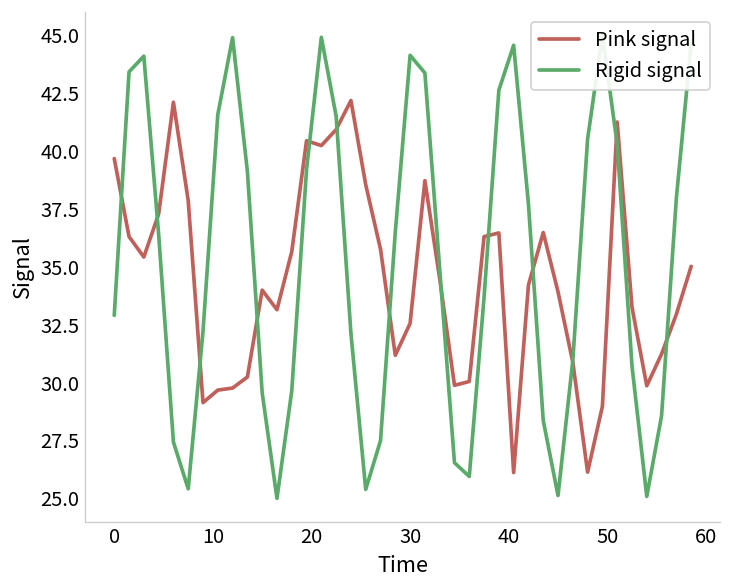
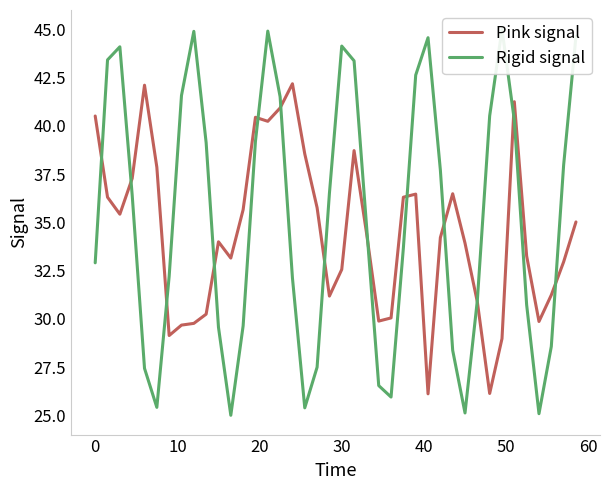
  {
    "Pink signal": {
-     "0": 39.7,
+     "0": 40.5,
      "30": 32.6
    },
    "Rigid signal": {
      "0": 32.9,
      "30": 44.1
    }
  }
